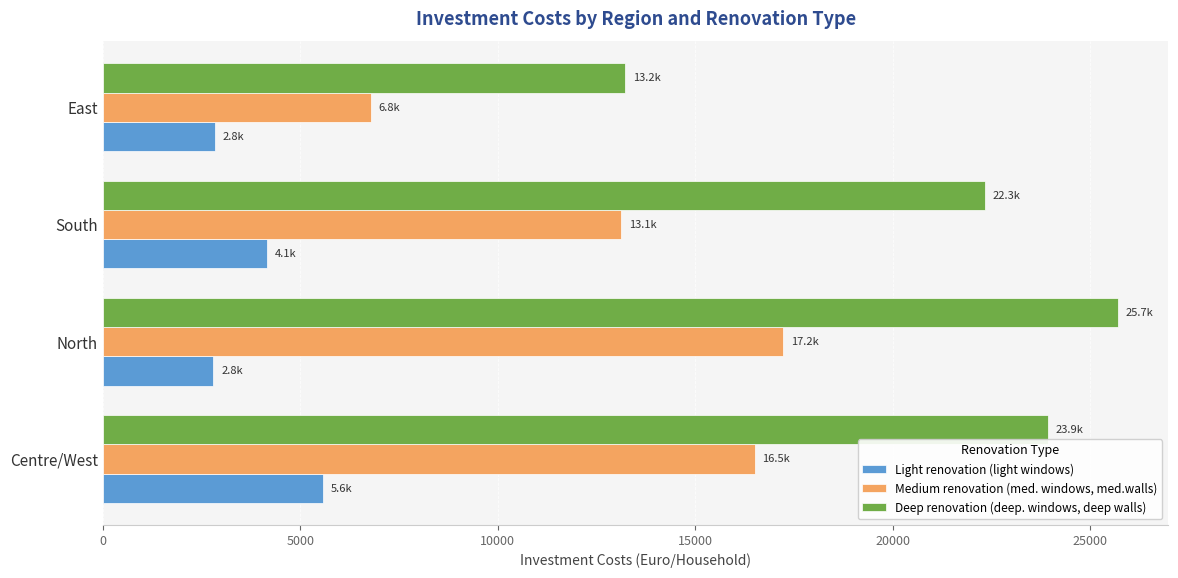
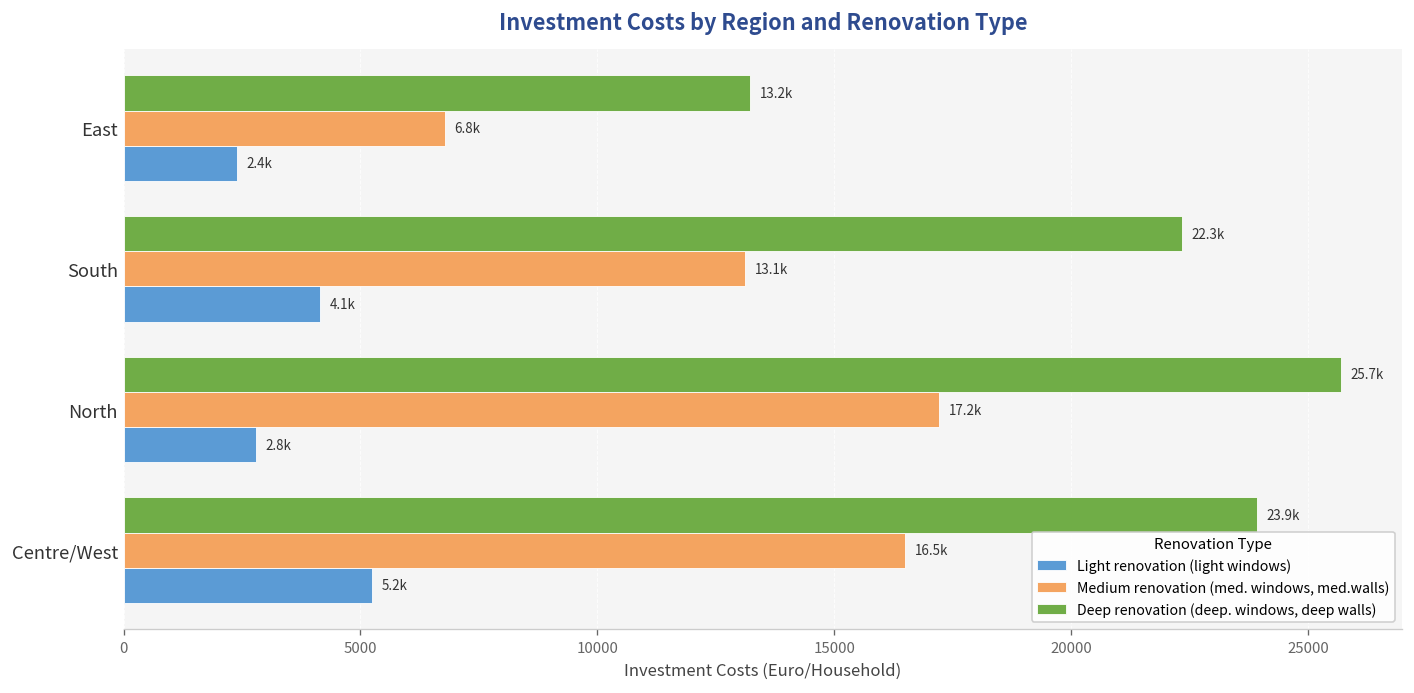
  {
    "Light renovation (light windows)": {
-     "East": "2.8k",
+     "East": "2.4k",
      "South": "4.1k",
      "North": "2.8k",
-     "Centre/West": "5.6k"
+     "Centre/West": "5.2k"
    },
    "Medium renovation (med. windows, med.walls)": {
      "East": "6.8k",
      "South": "13.1k",
      "North": "17.2k",
      "Centre/West": "16.5k"
    },
    "Deep renovation (deep. windows, deep walls)": {
      "East": "13.2k",
      "South": "22.3k",
      "North": "25.7k",
      "Centre/West": "23.9k"
    }
  }
